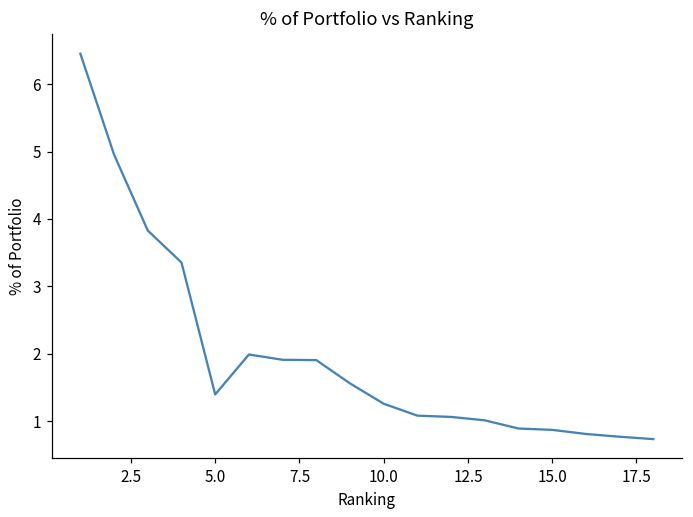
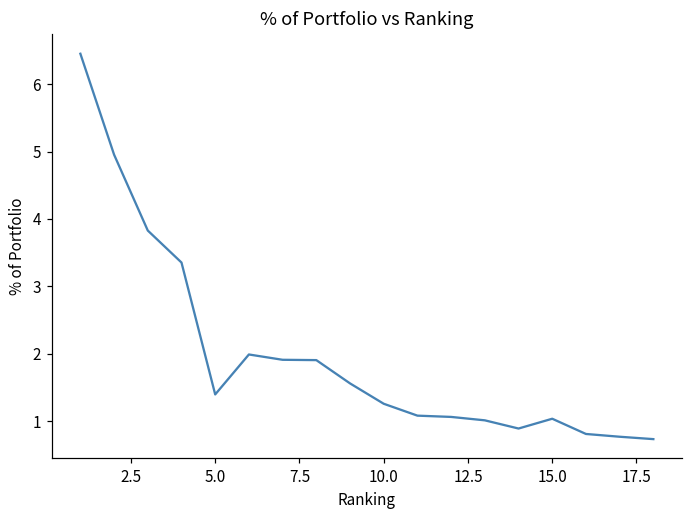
  {
    "5.0": 1.4,
    "10.0": 1.3,
-   "15.0": 0.9
+   "15.0": 1.0
  }
